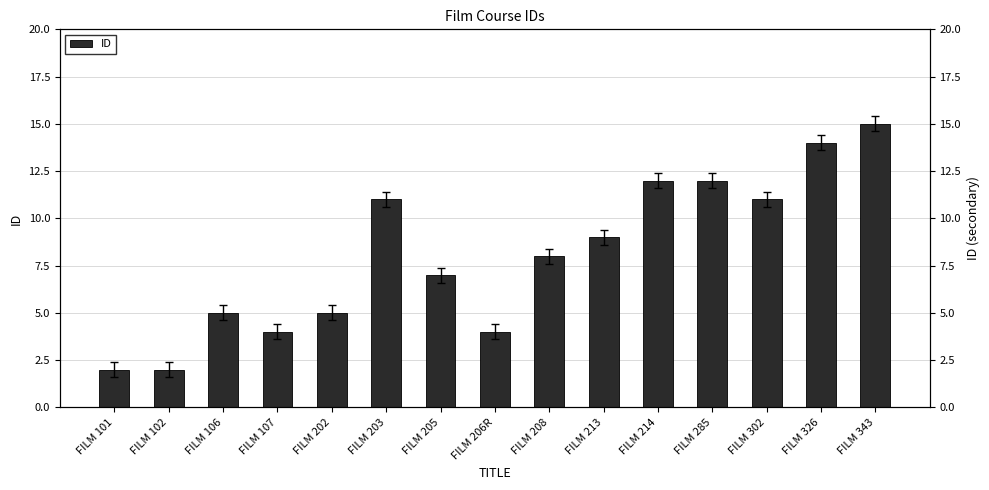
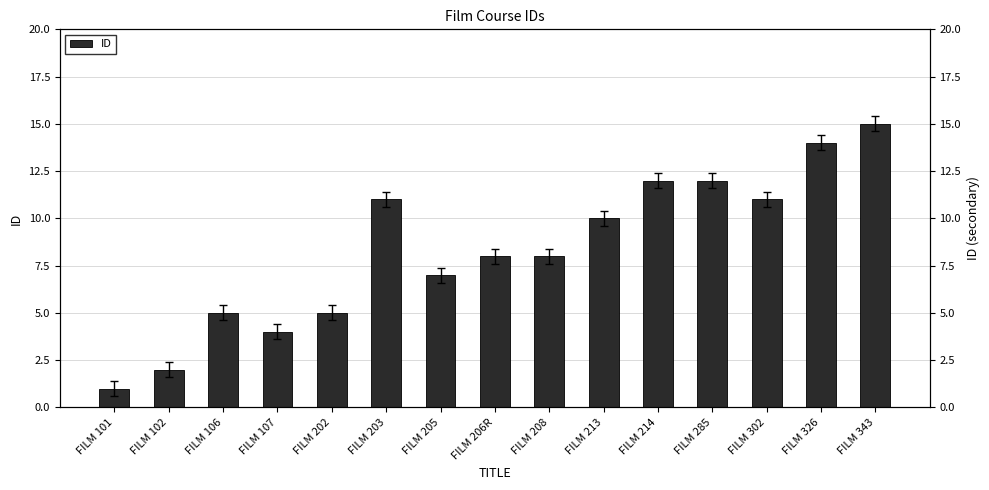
  {
    "ID": {
-     "FILM 101": 2,
+     "FILM 101": 1,
      "FILM 102": 2,
      "FILM 106": 5,
      "FILM 107": 4,
      "FILM 202": 5,
      "FILM 203": 11,
      "FILM 205": 7,
-     "FILM 206R": 4,
+     "FILM 206R": 8,
      "FILM 208": 8,
-     "FILM 213": 9,
+     "FILM 213": 10,
      "FILM 214": 12,
      "FILM 285": 12,
      "FILM 302": 11,
      "FILM 326": 14,
      "FILM 343": 15
    }
  }
